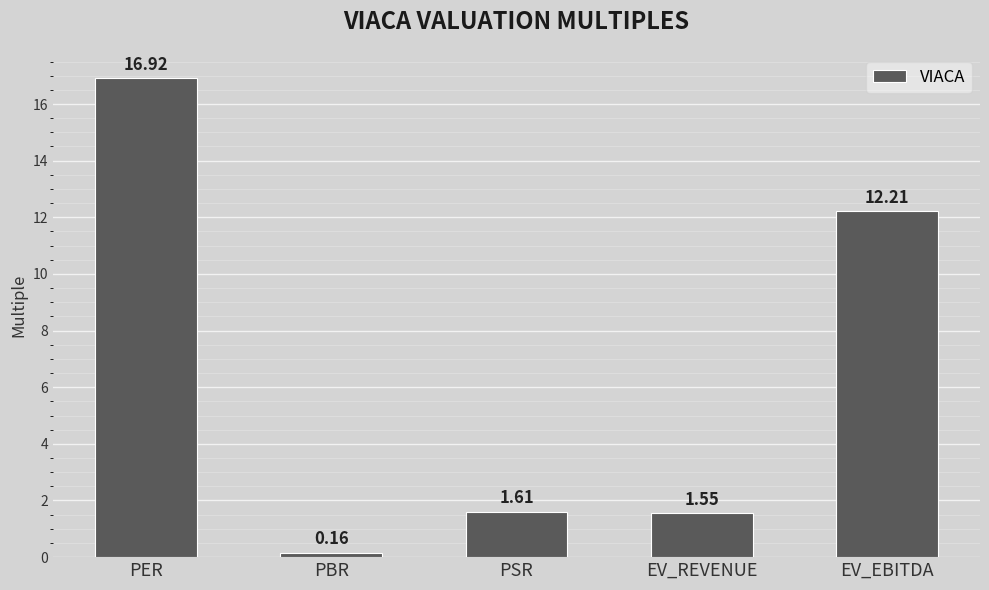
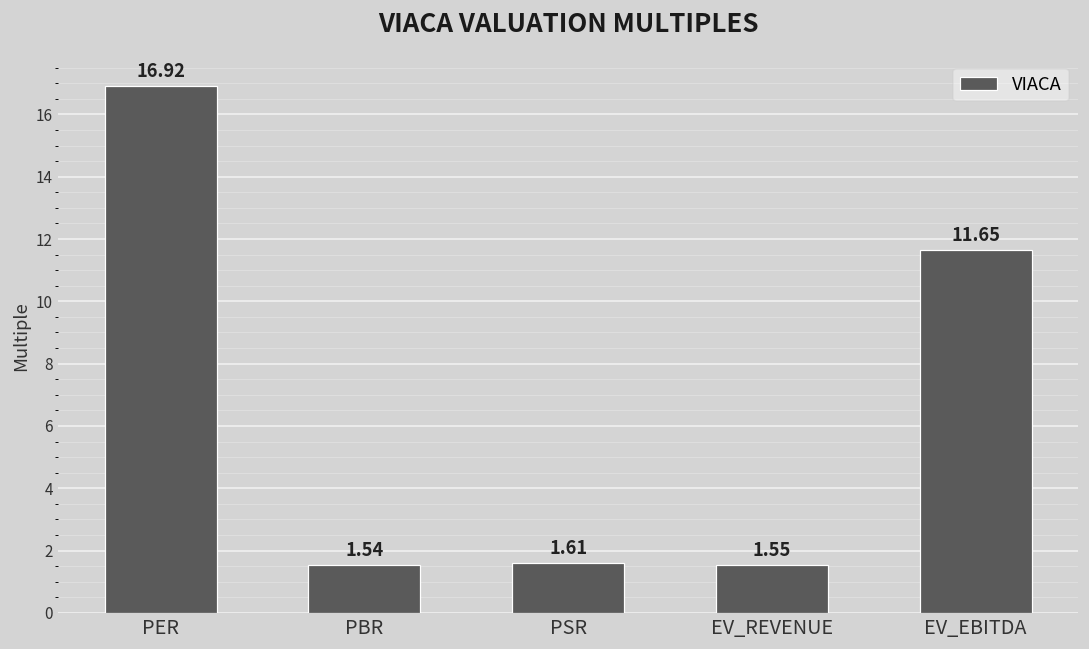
  {
    "PER": 16.92,
-   "PBR": 0.16,
+   "PBR": 1.54,
    "PSR": 1.61,
    "EV_REVENUE": 1.55,
-   "EV_EBITDA": 12.21
+   "EV_EBITDA": 11.65
  }
